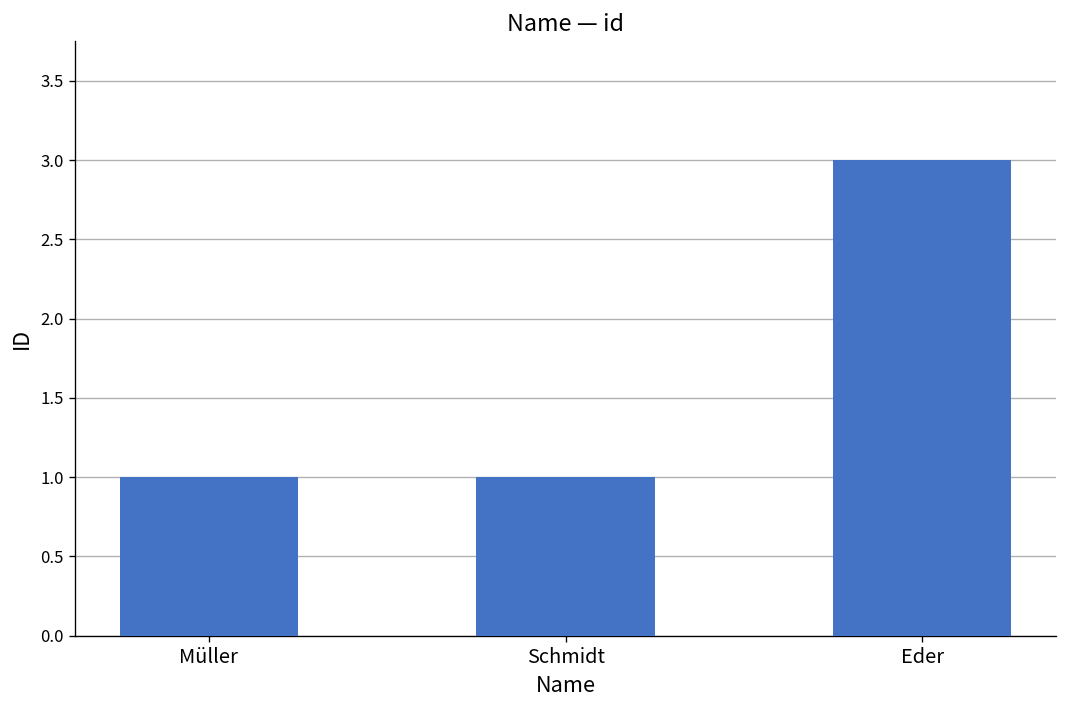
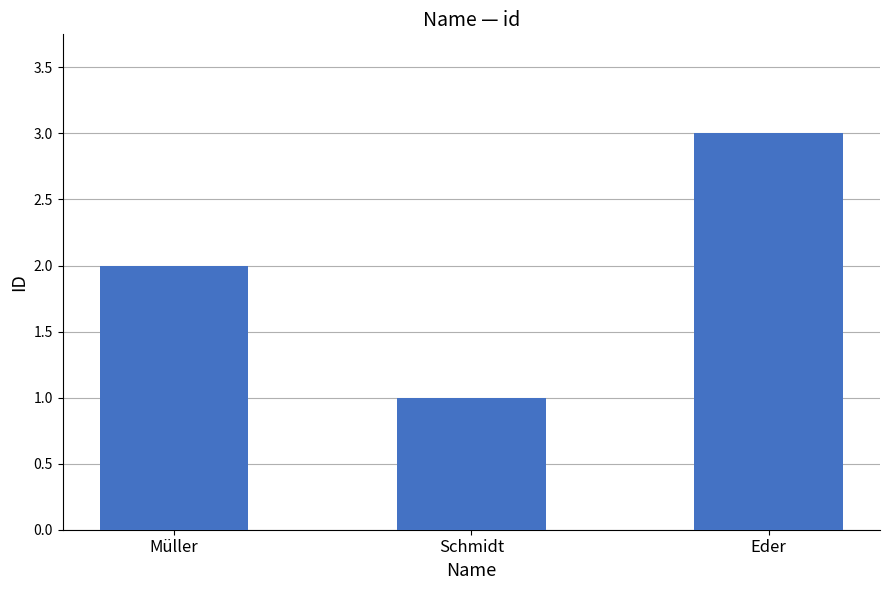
  {
-   "Müller": 1,
+   "Müller": 2,
    "Schmidt": 1,
    "Eder": 3
  }
